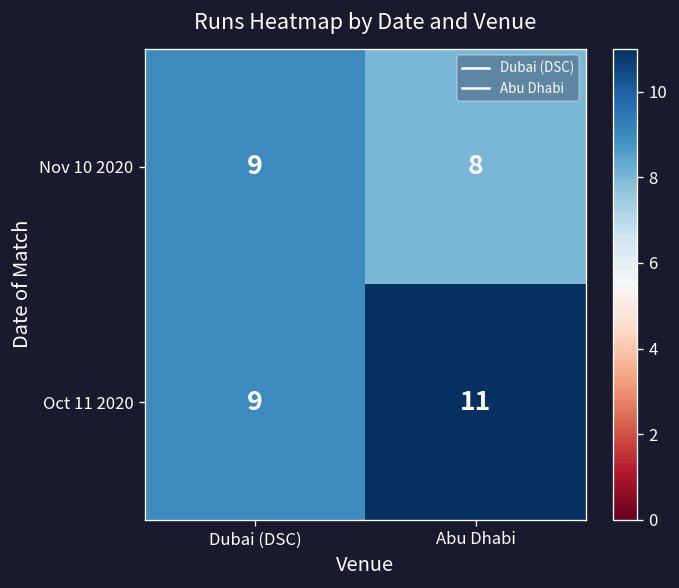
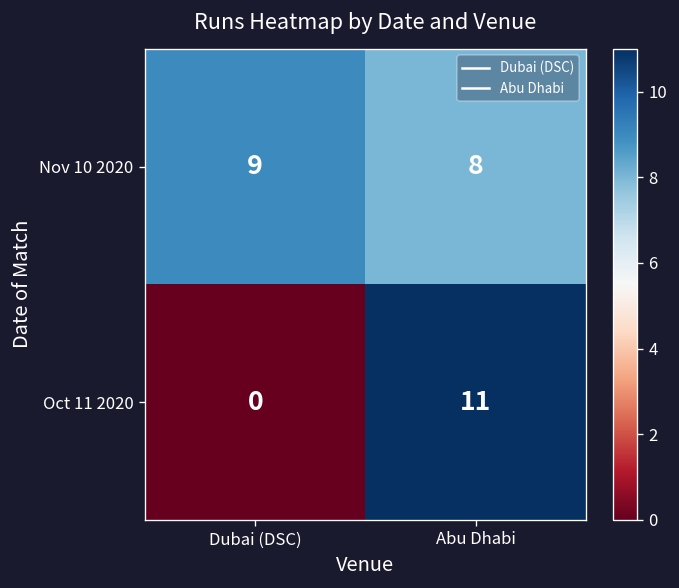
  {
    "Nov 10 2020": {
      "Dubai (DSC)": 9,
      "Abu Dhabi": 8
    },
    "Oct 11 2020": {
-     "Dubai (DSC)": 9,
+     "Dubai (DSC)": 0,
      "Abu Dhabi": 11
    }
  }
